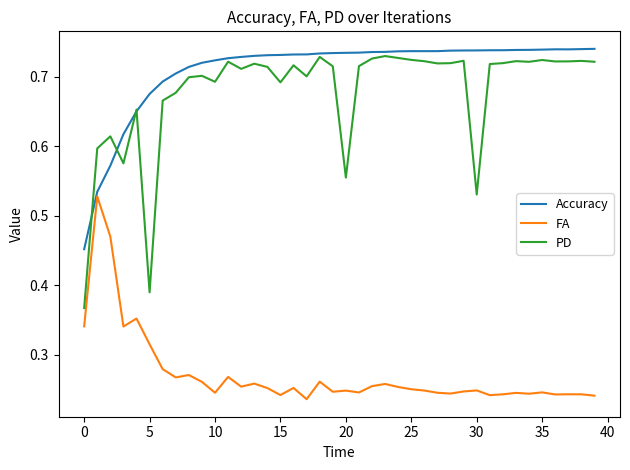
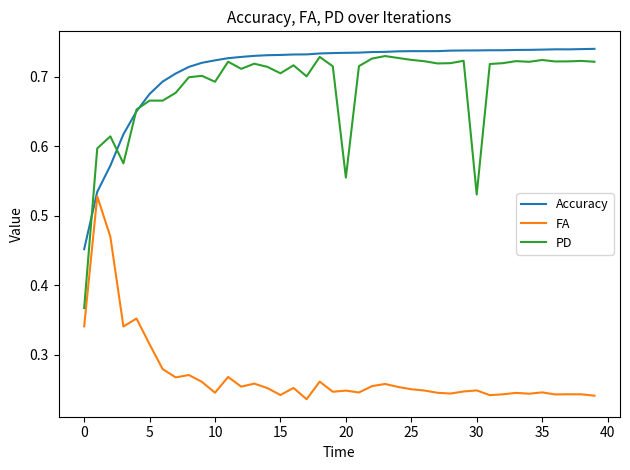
  {
    "Accuracy": {
      "0": 0.45,
      "5": 0.68,
      "10": 0.72,
      "15": 0.73,
      "20": 0.73,
      "25": 0.74,
      "30": 0.74,
      "35": 0.74
    },
    "FA": {
      "0": 0.34,
      "5": 0.32,
      "10": 0.25,
      "15": 0.24,
      "20": 0.25,
      "25": 0.25,
      "30": 0.25,
      "35": 0.25
    },
    "PD": {
      "0": 0.37,
-     "5": 0.39,
+     "5": 0.67,
      "10": 0.69,
-     "15": 0.69,
+     "15": 0.70,
      "20": 0.56,
      "25": 0.72,
      "30": 0.53,
      "35": 0.72
    }
  }
